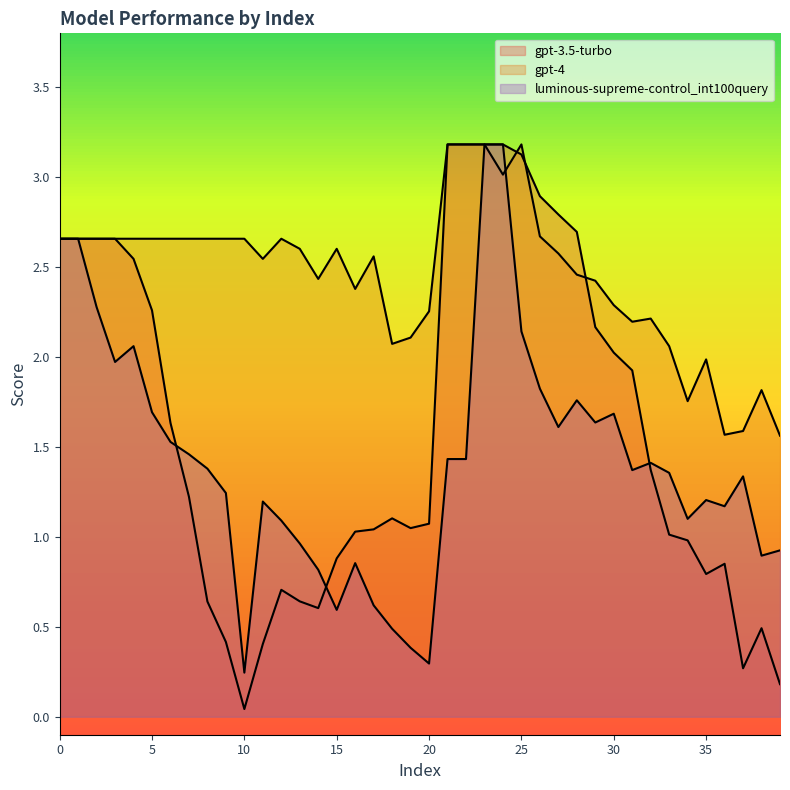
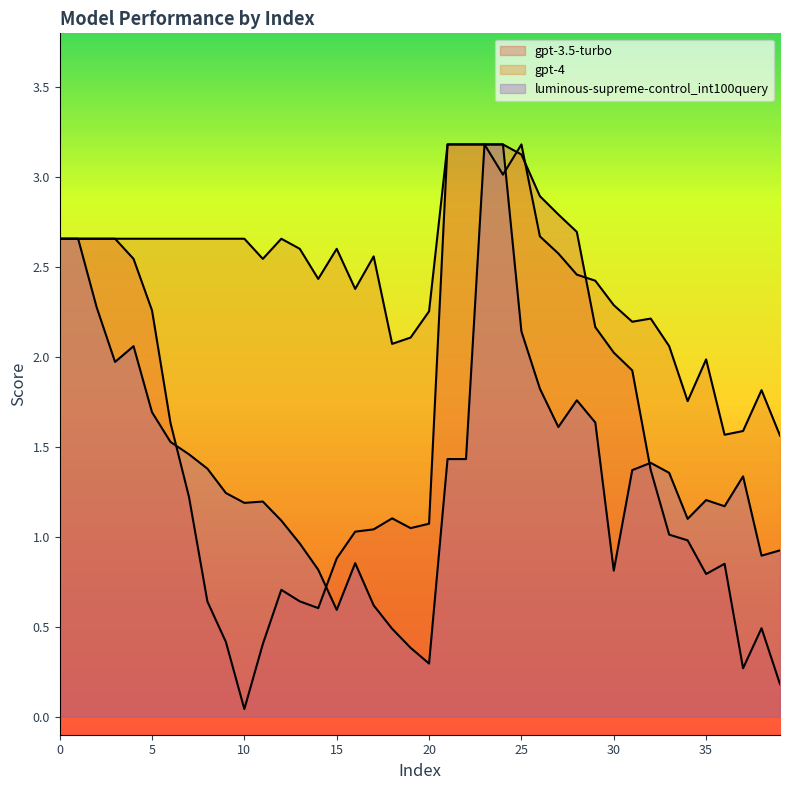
  {
    "luminous-supreme-control_int100query": {
      "5": 1.69,
-     "10": 0.25,
+     "10": 1.19,
      "15": 0.59,
      "20": 0.30,
      "25": 2.14,
-     "30": 1.68,
+     "30": 0.81,
      "35": 1.20
    }
  }
